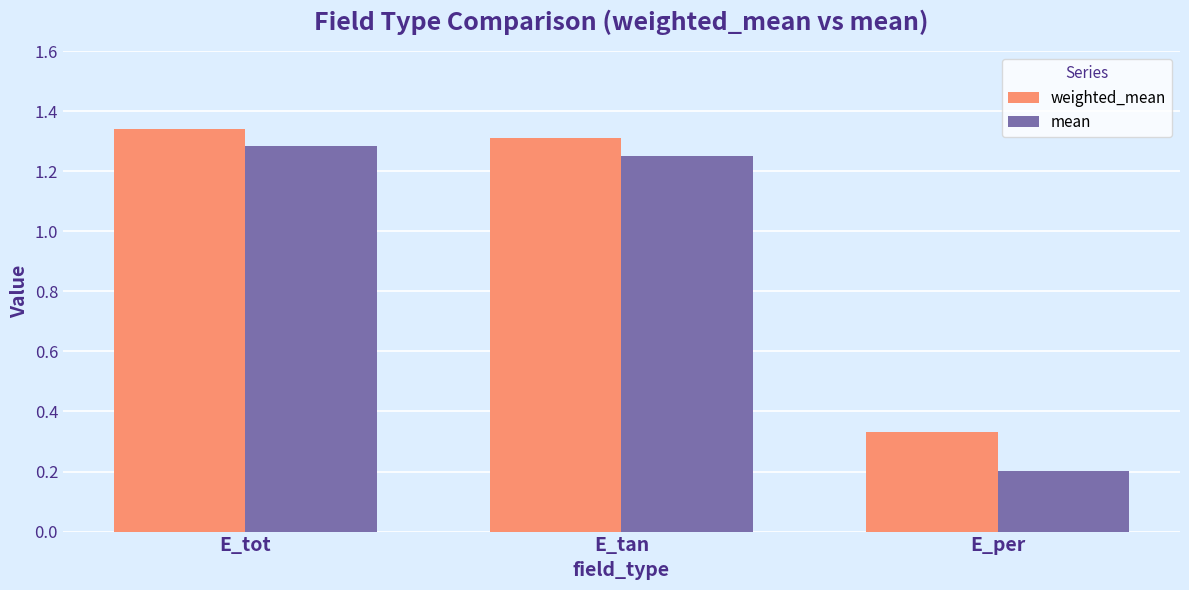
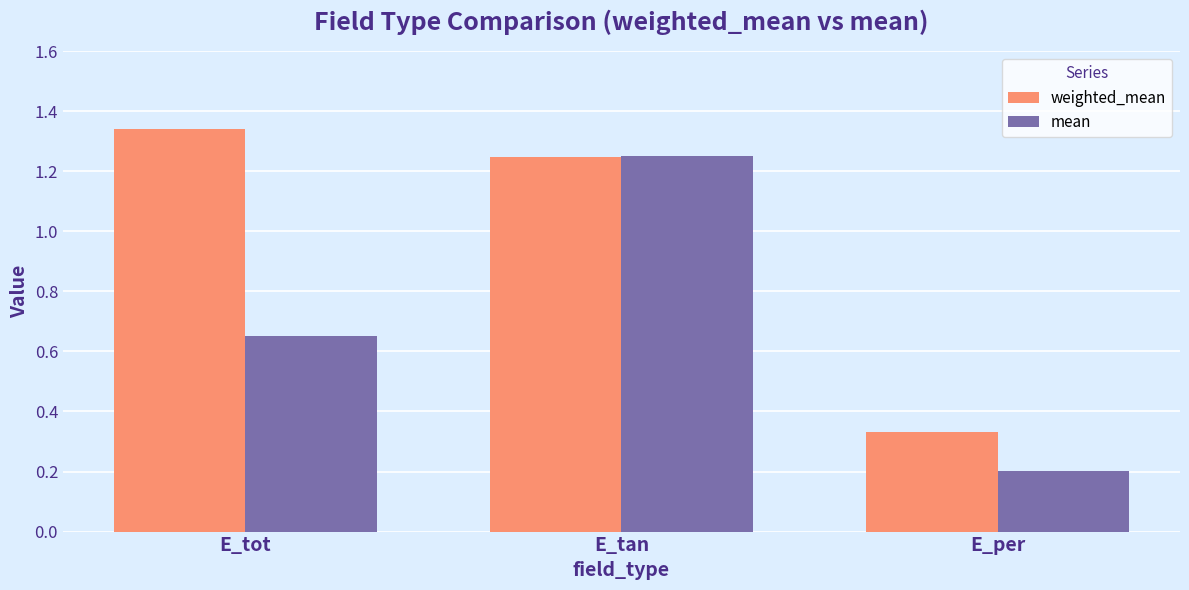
  {
    "weighted_mean": {
      "E_tot": 1.34,
-     "E_tan": 1.31,
+     "E_tan": 1.25,
      "E_per": 0.33
    },
    "mean": {
-     "E_tot": 1.28,
+     "E_tot": 0.65,
      "E_tan": 1.25,
      "E_per": 0.20
    }
  }
